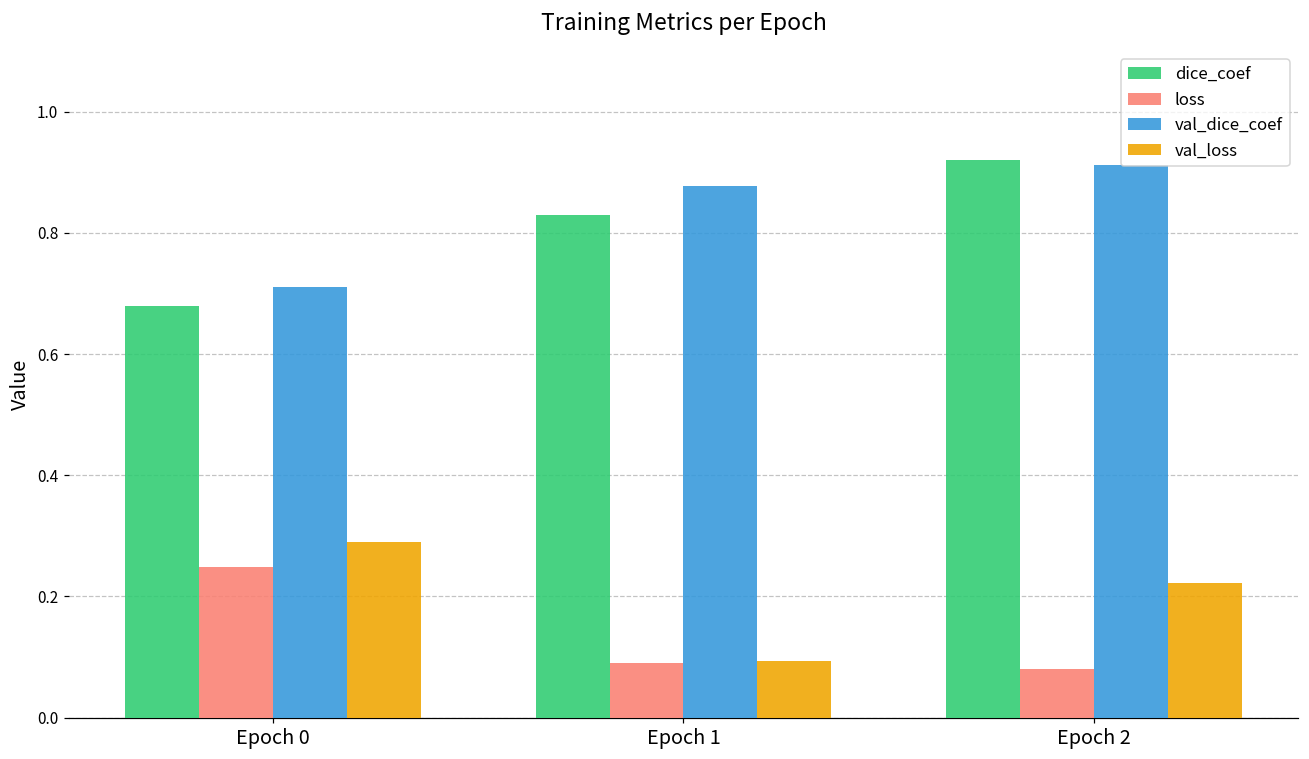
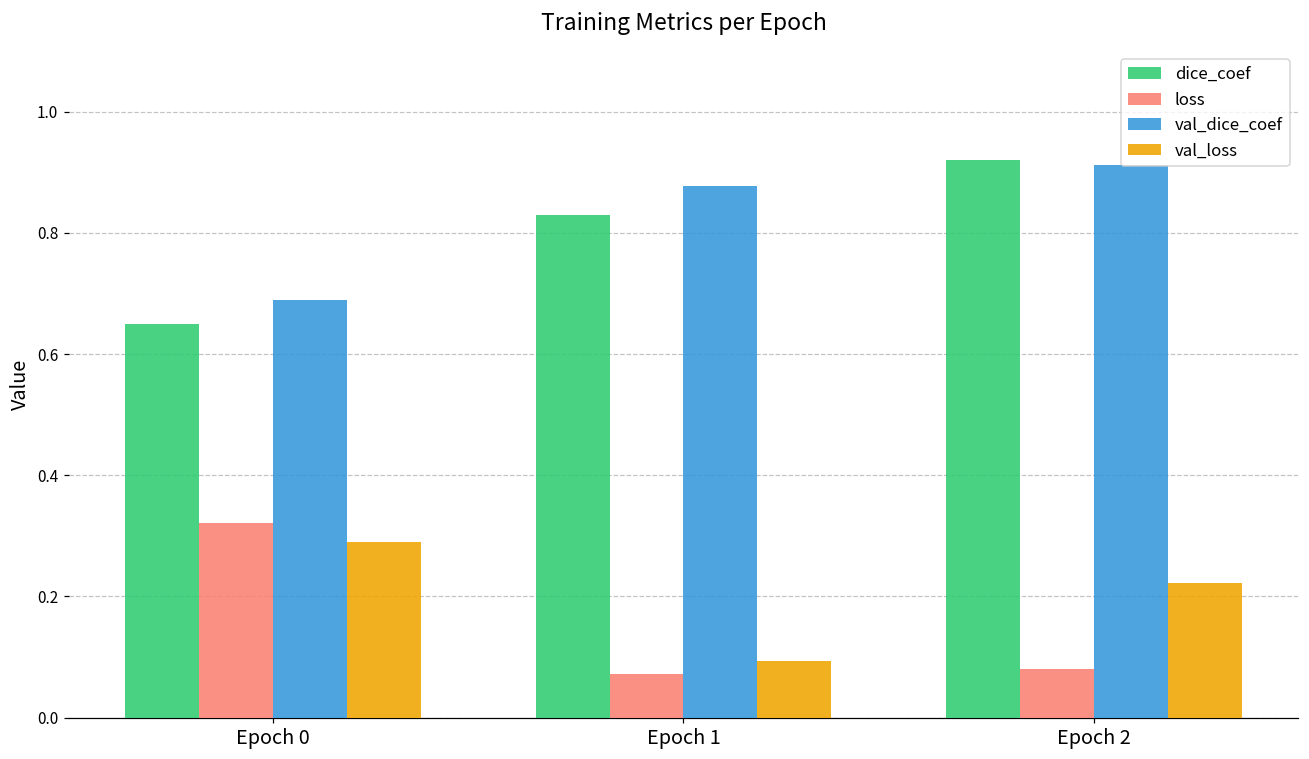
  {
    "dice_coef": {
-     "Epoch 0": 0.68,
+     "Epoch 0": 0.65,
      "Epoch 1": 0.83,
      "Epoch 2": 0.92
    },
    "loss": {
-     "Epoch 0": 0.25,
-     "Epoch 1": 0.09,
+     "Epoch 0": 0.32,
+     "Epoch 1": 0.07,
      "Epoch 2": 0.08
    },
    "val_dice_coef": {
-     "Epoch 0": 0.71,
+     "Epoch 0": 0.69,
      "Epoch 1": 0.88
    },
    "val_loss": {
      "Epoch 0": 0.29,
      "Epoch 1": 0.09,
      "Epoch 2": 0.22
    }
  }
